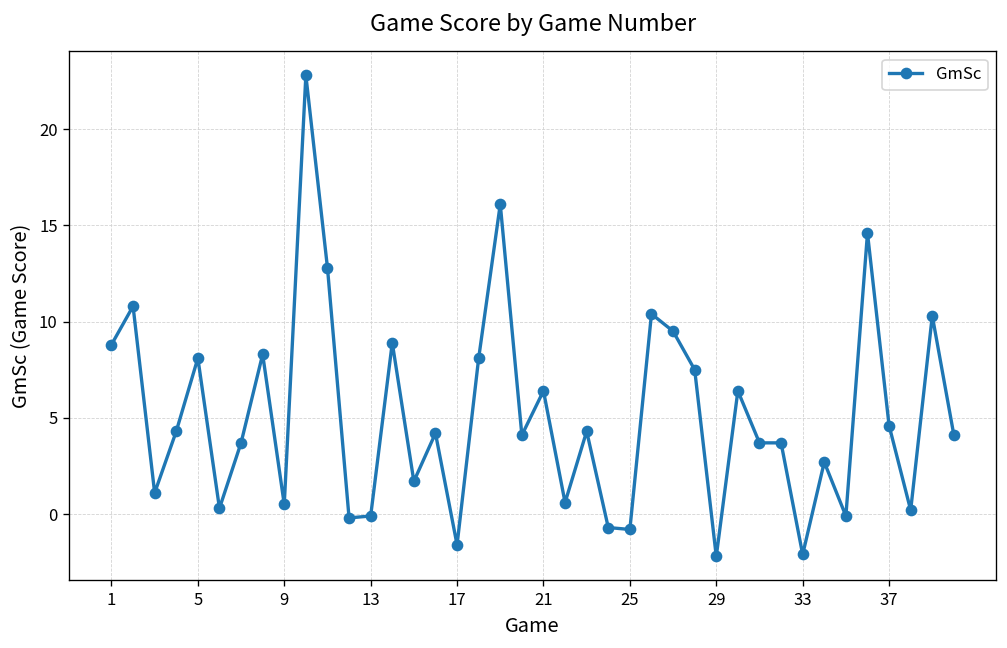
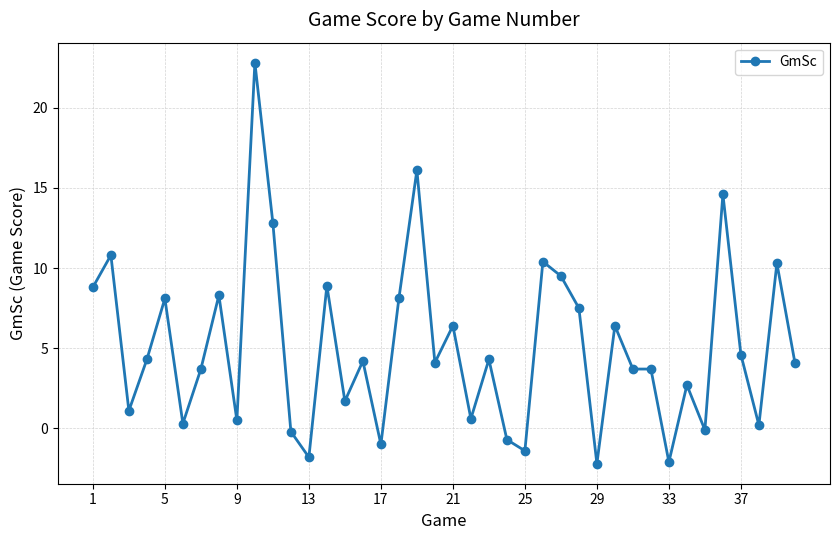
  {
    "1": 8.8,
    "5": 8.1,
    "9": 0.5,
-   "13": -0.1,
-   "17": -1.6,
+   "13": -1.8,
+   "17": -1.0,
    "21": 6.4,
-   "25": -0.8,
+   "25": -1.4,
    "29": -2.2,
    "33": -2.1,
    "37": 4.6
  }
